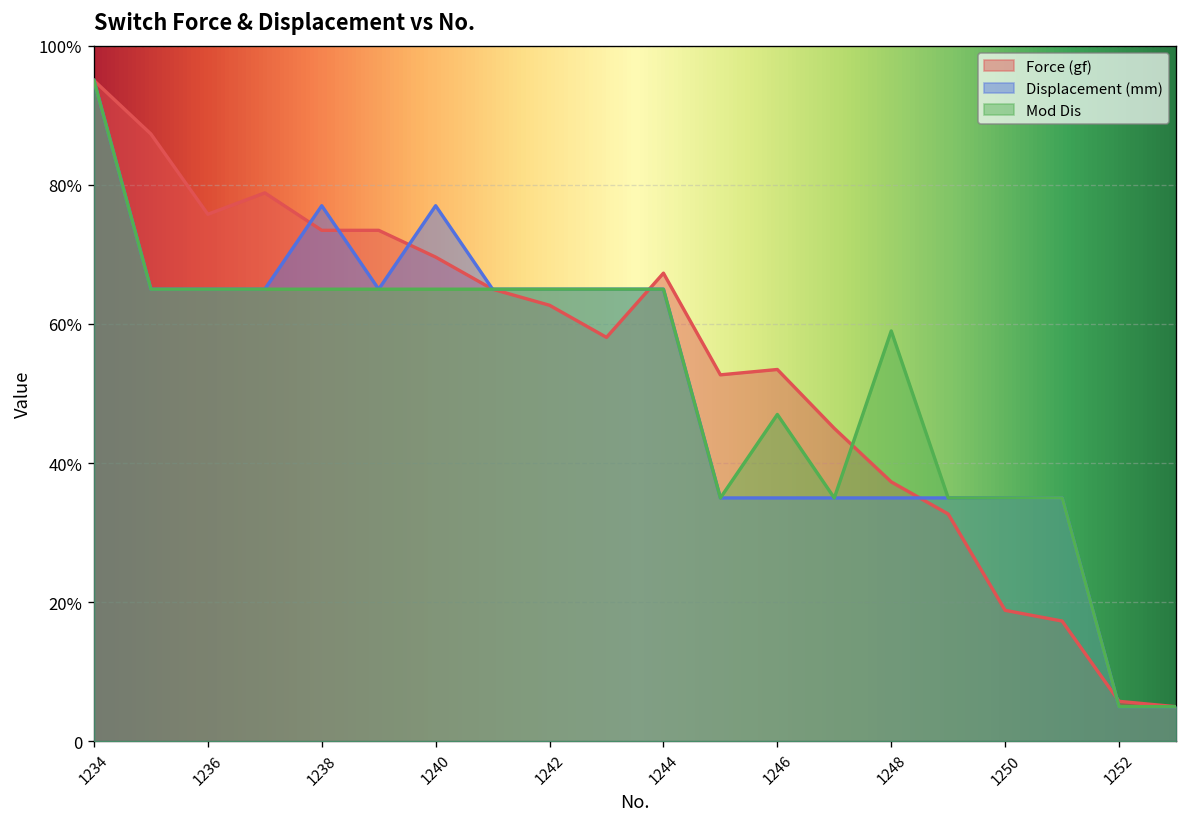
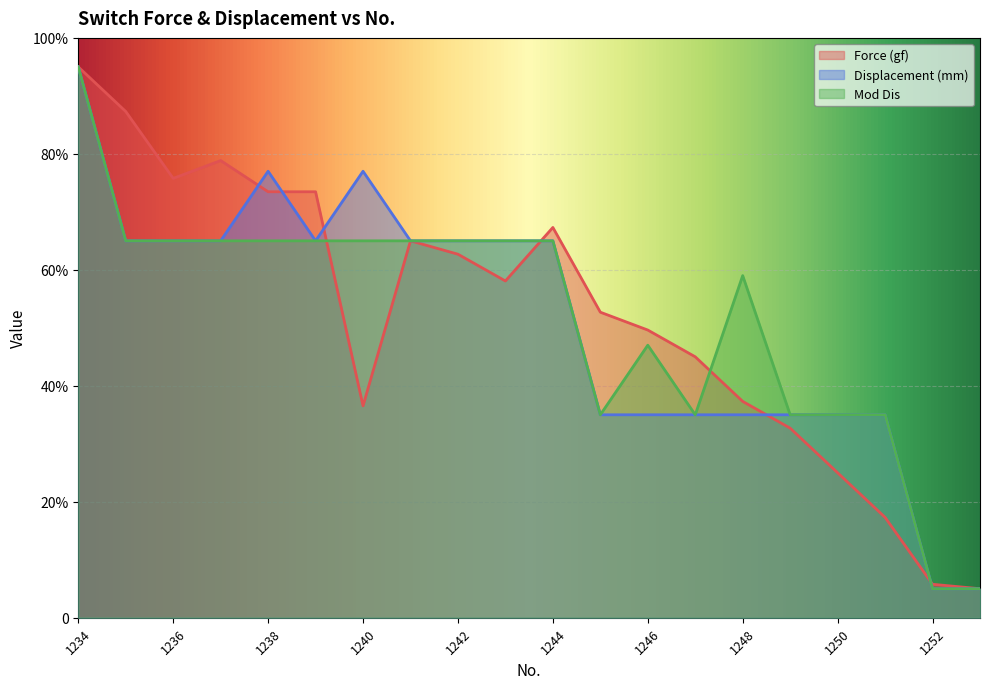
  {
    "Force (gf)": {
      "1236": "76%",
      "1238": "73%",
-     "1240": "70%",
+     "1240": "37%",
      "1242": "63%",
      "1244": "67%",
-     "1246": "53%",
+     "1246": "50%",
      "1248": "37%",
-     "1250": "19%",
+     "1250": "25%",
      "1252": "6%"
    },
    "Displacement (mm)": {
      "1238": "77%",
      "1240": "77%",
      "1246": "35%",
      "1248": "35%"
    },
    "Mod Dis": {
      "1238": "65%",
      "1240": "65%",
      "1246": "47%",
      "1248": "59%"
    }
  }
